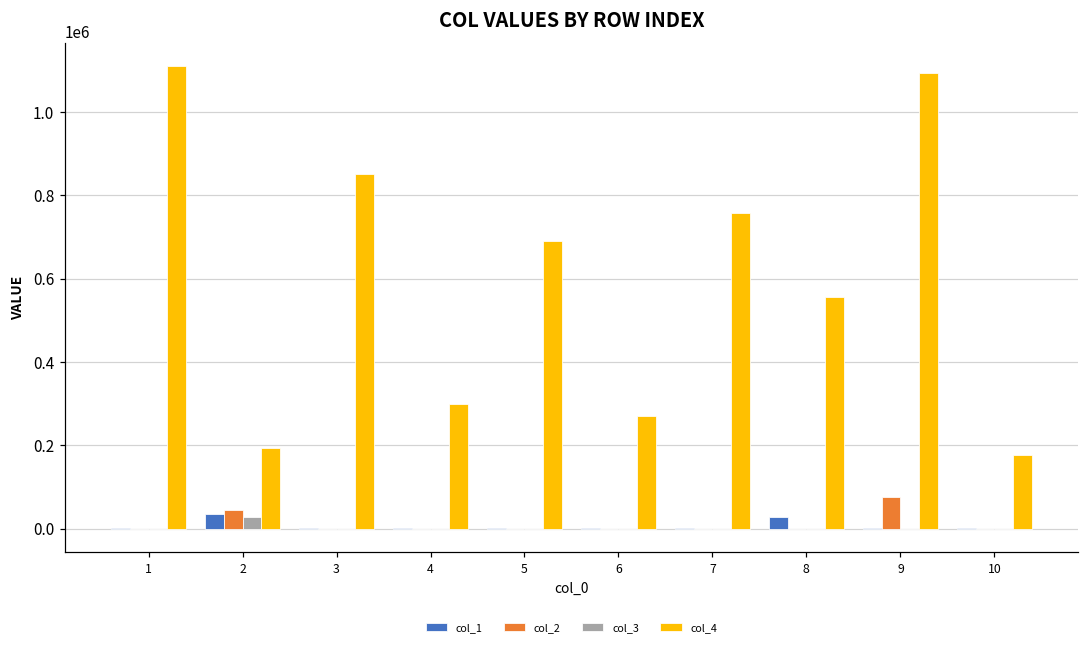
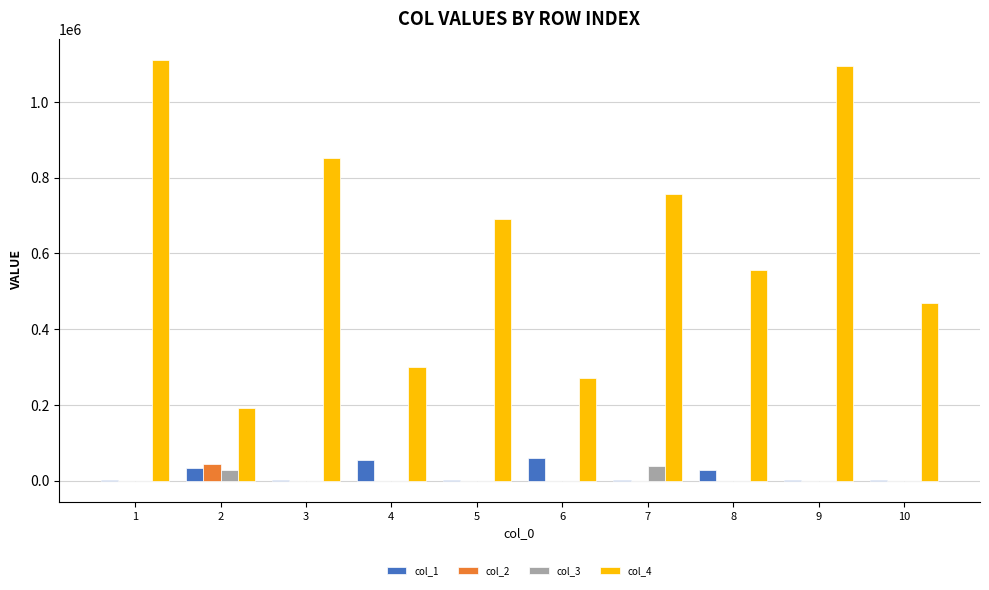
  {
    "col_1": {
      "2": 30000,
-     "4": 0,
-     "6": 0,
+     "4": 50000,
+     "6": 60000,
      "8": 30000
    },
    "col_2": {
      "2": 40000,
-     "9": 80000
+     "9": 0
    },
    "col_3": {
      "2": 30000,
-     "7": 0
+     "7": 40000
    },
    "col_4": {
      "1": 1110000,
      "2": 190000,
      "3": 850000,
      "4": 300000,
      "5": 690000,
      "6": 270000,
      "7": 760000,
      "8": 560000,
      "9": 1090000,
-     "10": 180000
+     "10": 470000
    }
  }
